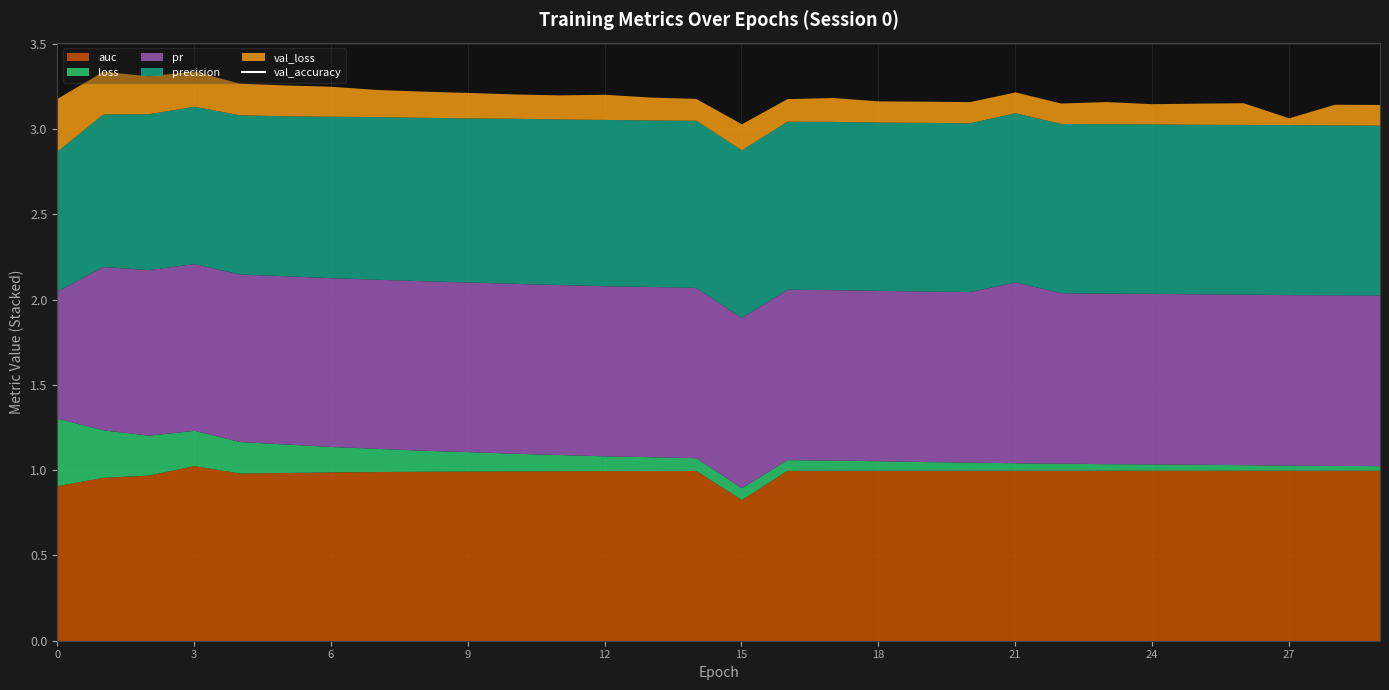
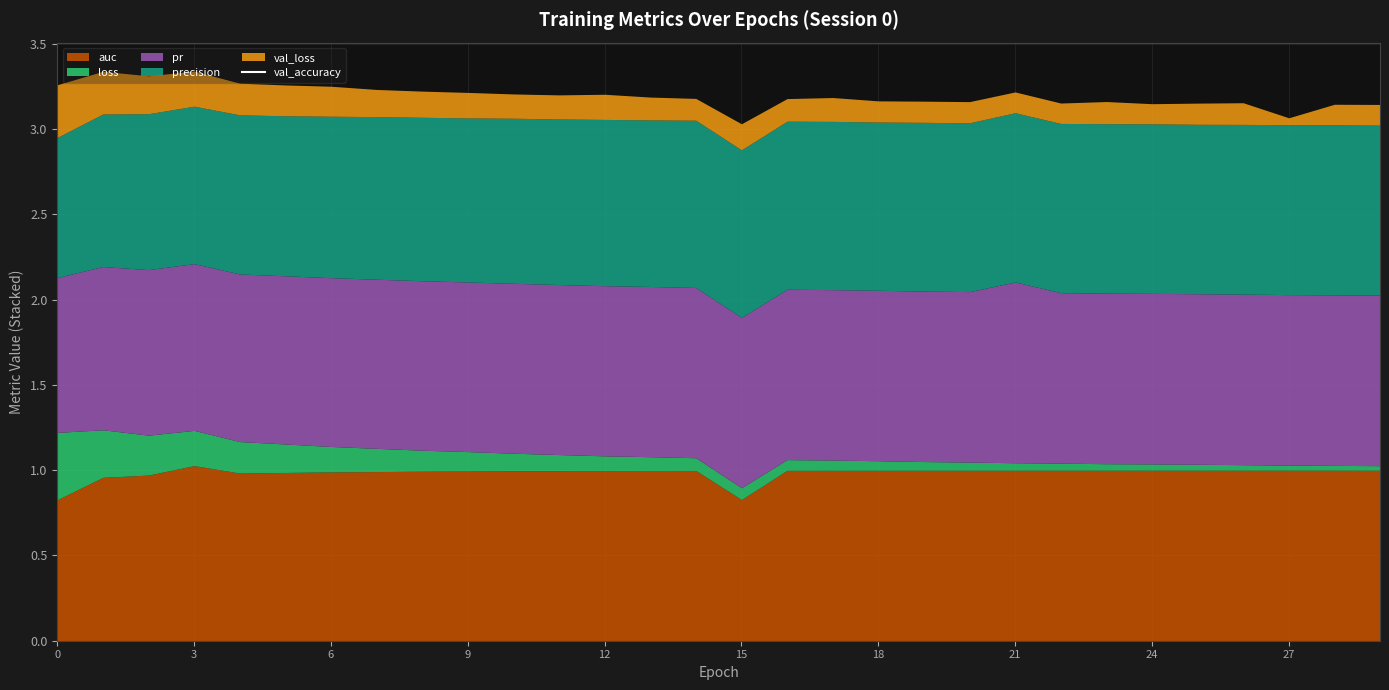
  {
    "auc": {
-     "0": 0.91,
+     "0": 0.83,
      "3": 1.03,
      "6": 0.99,
      "9": 0.99,
      "12": 1.00,
      "15": 0.83,
      "18": 1.00,
      "21": 1.00,
      "24": 1.00,
      "27": 1.00
    },
    "pr": {
-     "0": 0.75,
+     "0": 0.91,
      "3": 0.98,
      "6": 0.99,
      "9": 0.99,
      "12": 1.00,
      "15": 1.00,
      "18": 1.00,
      "21": 1.06,
      "24": 1.00,
      "27": 1.00
    },
    "val_loss": {
      "0": 0.31,
      "6": 0.18,
      "9": 0.15,
      "12": 0.15,
      "15": 0.15,
      "18": 0.12,
      "21": 0.12,
      "24": 0.12,
      "27": 0.04
    }
  }
